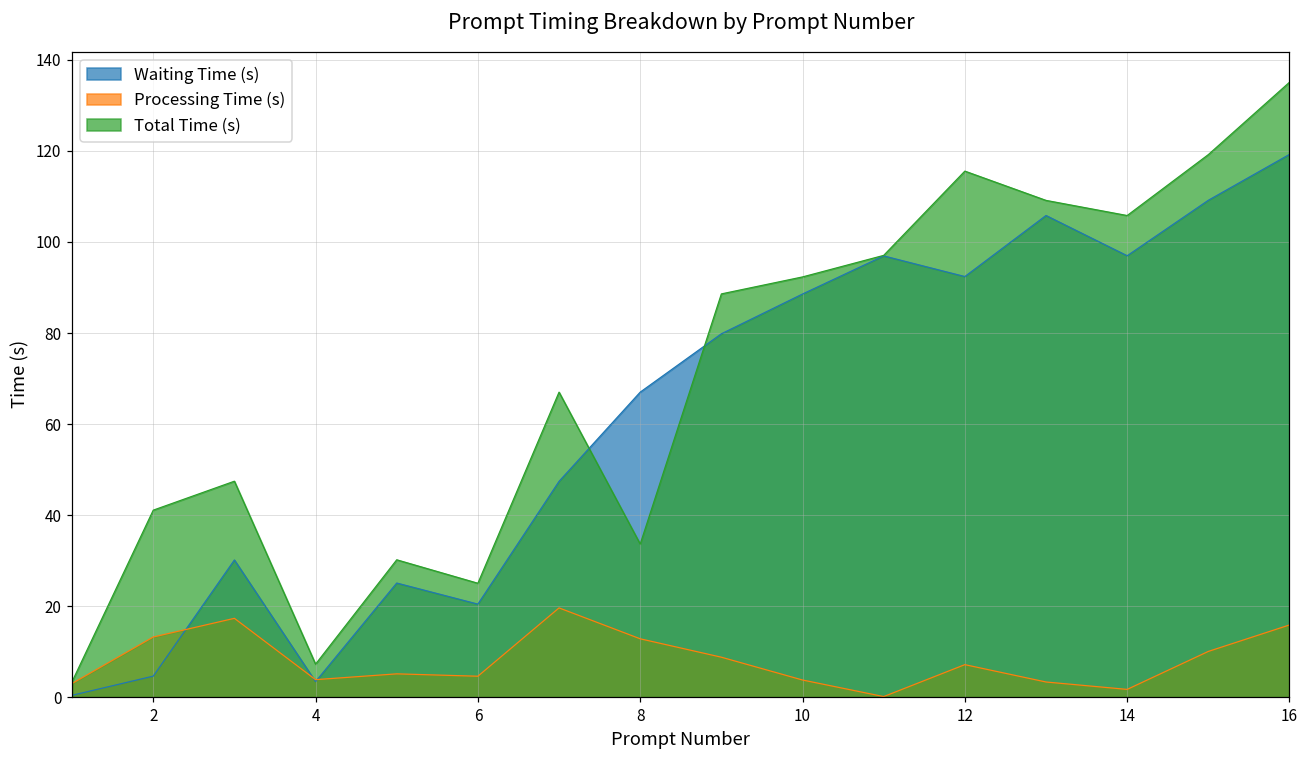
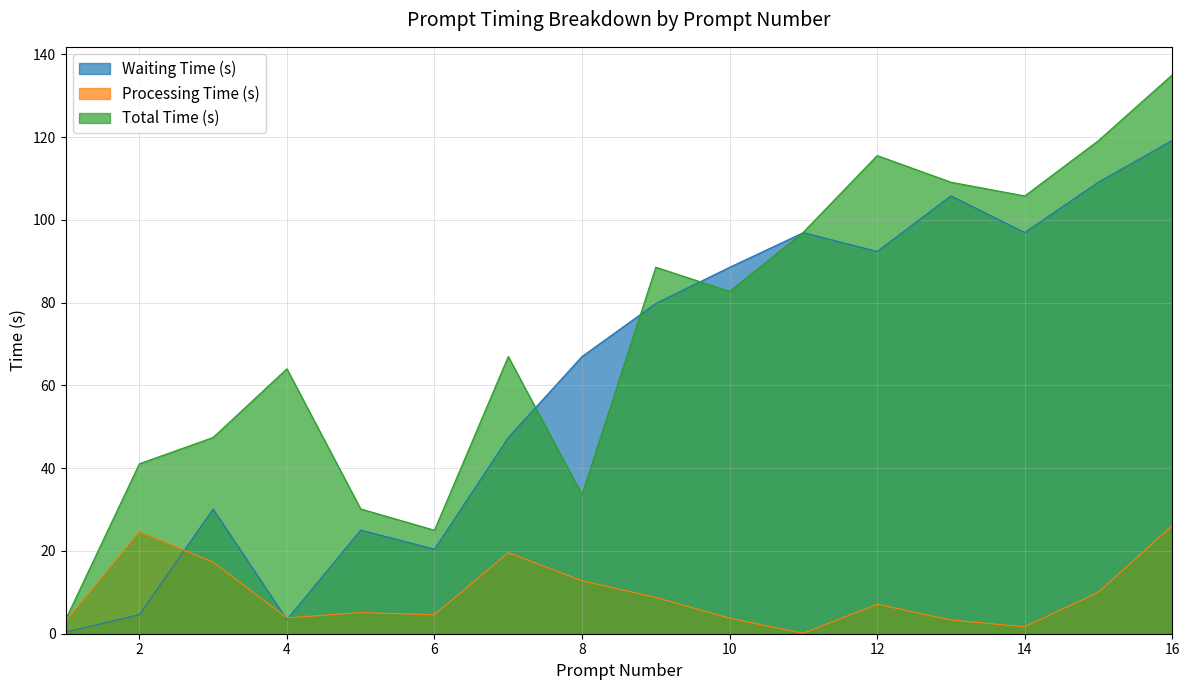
  {
    "Waiting Time (s)": {
      "2": 5,
      "6": 20,
      "8": 67,
      "10": 89,
      "12": 92,
      "14": 97,
      "16": 119
    },
    "Processing Time (s)": {
-     "2": 13,
+     "2": 25,
      "6": 5,
      "8": 13,
      "10": 4,
      "12": 7,
      "14": 2,
-     "16": 16
+     "16": 26
    },
    "Total Time (s)": {
      "2": 41,
-     "4": 7,
+     "4": 64,
      "6": 25,
      "8": 34,
-     "10": 92,
+     "10": 83,
      "12": 116,
      "14": 106,
      "16": 135
    }
  }
